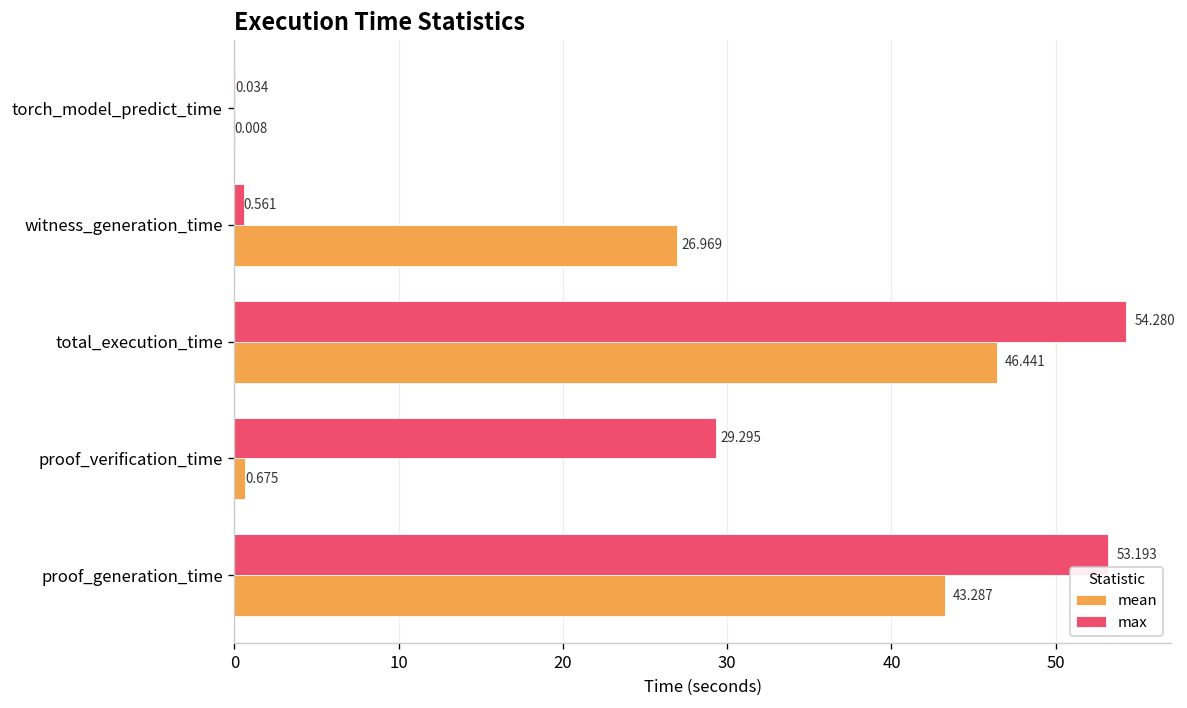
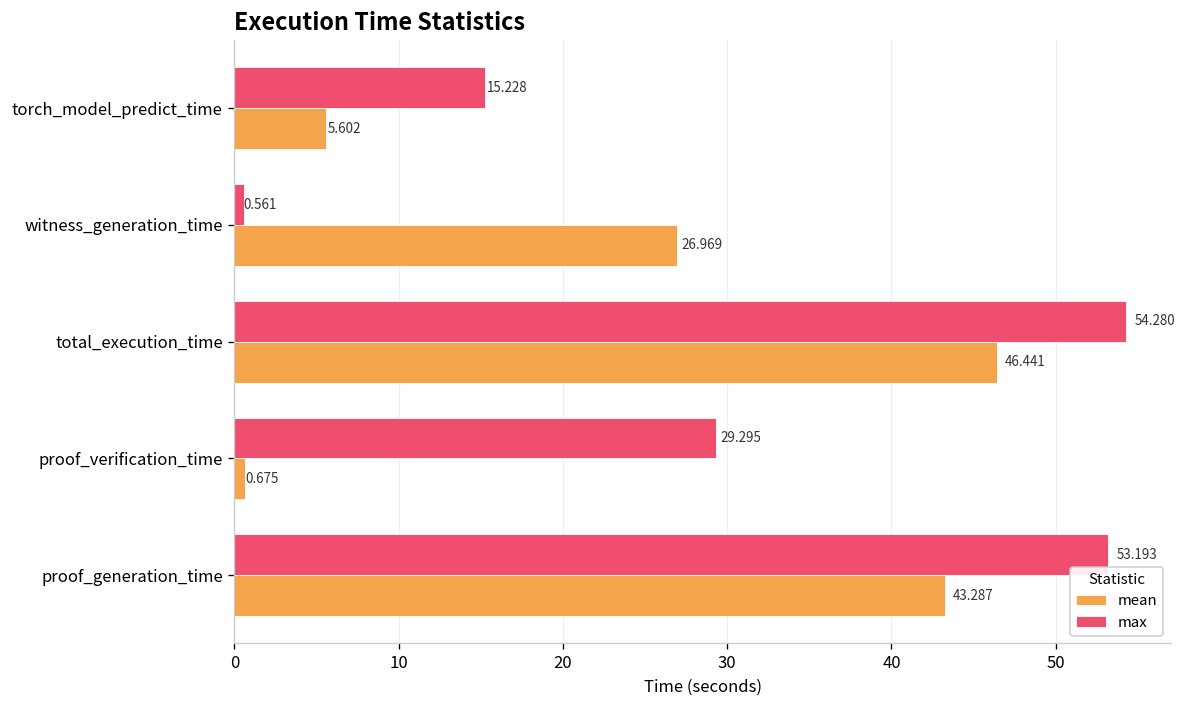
  {
    "mean": {
-     "torch_model_predict_time": 0.008,
+     "torch_model_predict_time": 5.602,
      "witness_generation_time": 26.969,
      "total_execution_time": 46.441,
      "proof_verification_time": 0.675,
      "proof_generation_time": 43.287
    },
    "max": {
-     "torch_model_predict_time": 0.034,
+     "torch_model_predict_time": 15.228,
      "witness_generation_time": 0.561,
      "total_execution_time": 54.280,
      "proof_verification_time": 29.295,
      "proof_generation_time": 53.193
    }
  }
